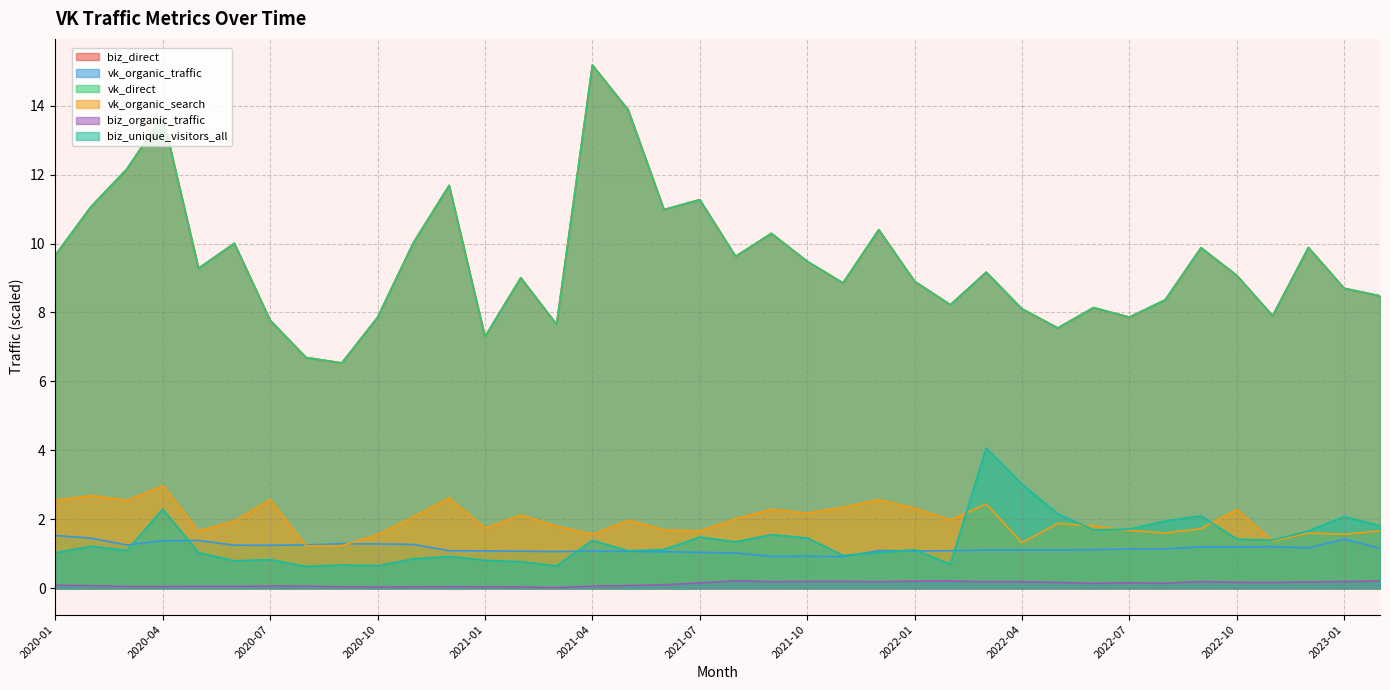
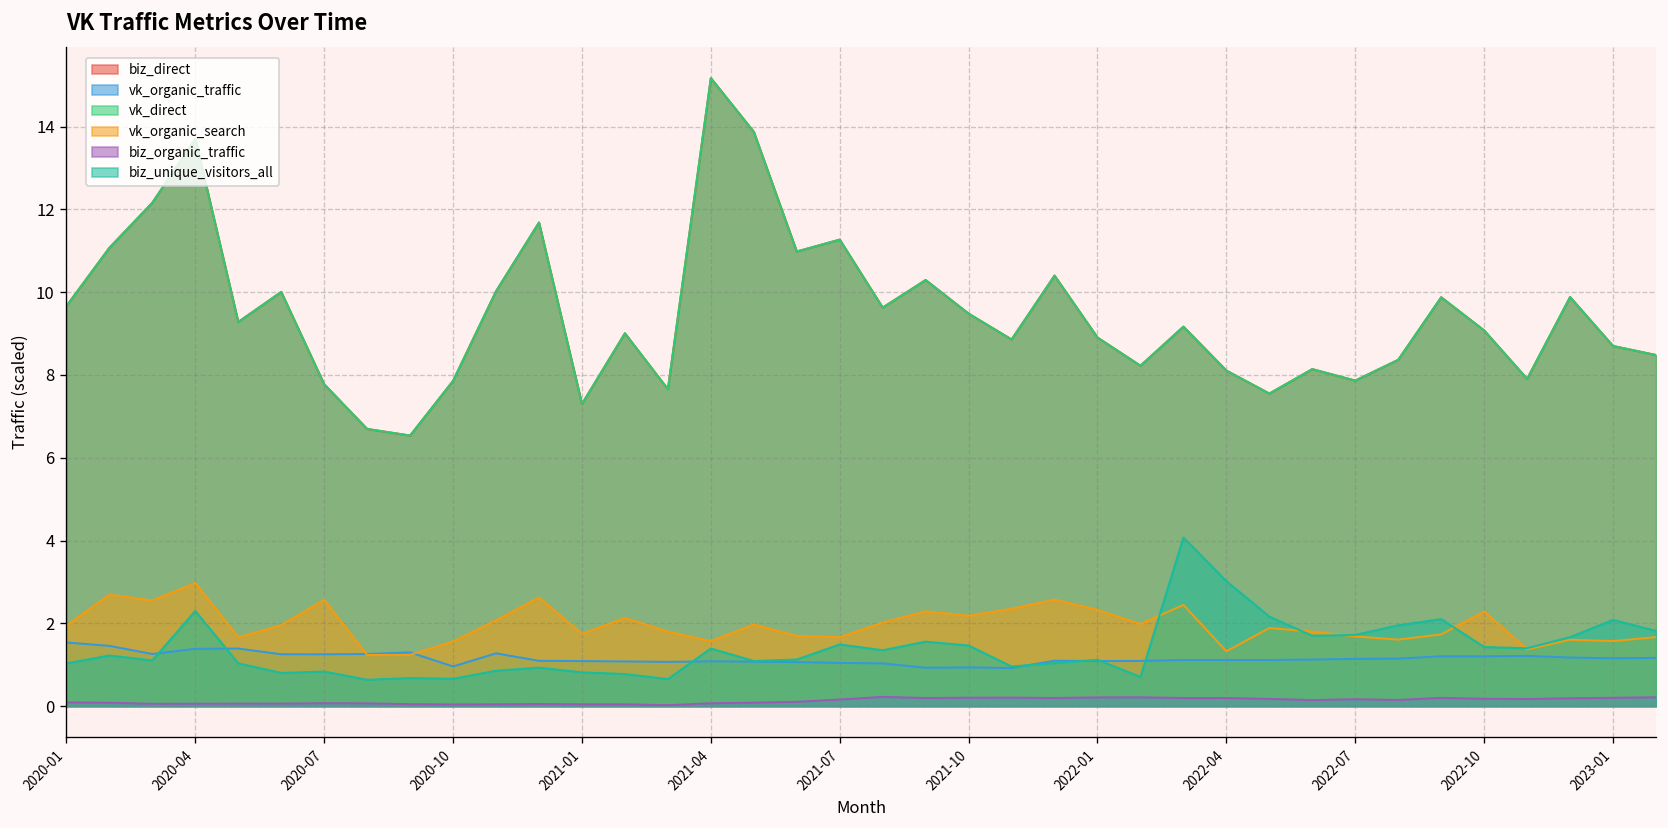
  {
    "vk_organic_traffic": {
      "2020-01": 1.5,
      "2020-04": 1.4,
      "2020-07": 1.3,
-     "2020-10": 1.3,
+     "2020-10": 1.0,
      "2021-01": 1.1,
      "2021-04": 1.1,
      "2021-07": 1.0,
      "2021-10": 0.9,
      "2022-04": 1.1,
      "2022-07": 1.1,
      "2022-10": 1.2,
-     "2023-01": 1.4
+     "2023-01": 1.2
    },
    "vk_organic_search": {
-     "2020-01": 2.6,
+     "2020-01": 1.9,
      "2020-04": 3.0,
      "2020-07": 2.6,
      "2020-10": 1.6,
      "2021-01": 1.7,
      "2021-04": 1.6,
      "2021-07": 1.7,
      "2021-10": 2.2,
      "2022-01": 2.3,
      "2022-04": 1.3,
      "2022-10": 2.3,
      "2023-01": 1.6
    },
    "biz_organic_traffic": {
      "2020-01": 0.1,
      "2020-04": 0.1,
      "2020-07": 0.1,
      "2020-10": 0.0,
      "2021-01": 0.0,
      "2021-04": 0.1,
      "2021-07": 0.2,
      "2021-10": 0.2,
      "2022-01": 0.2,
      "2022-04": 0.2,
      "2022-07": 0.2,
      "2022-10": 0.2,
      "2023-01": 0.2
    }
  }
